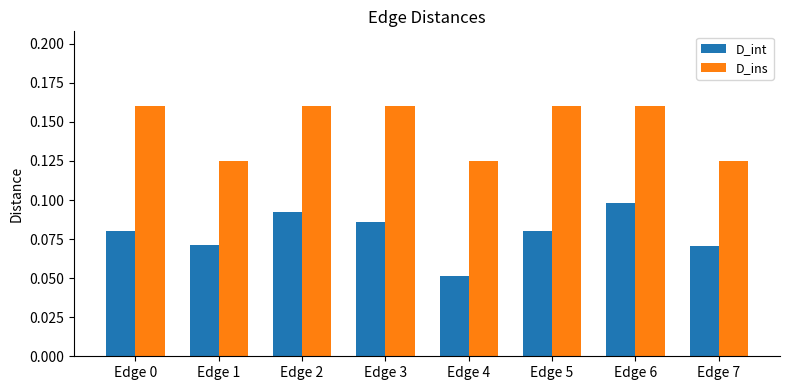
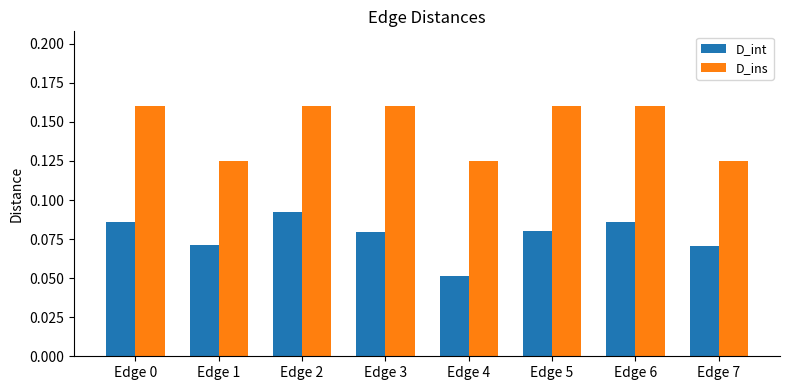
  {
    "D_int": {
-     "Edge 0": 0.080,
+     "Edge 0": 0.086,
      "Edge 1": 0.072,
      "Edge 2": 0.093,
-     "Edge 3": 0.086,
+     "Edge 3": 0.079,
      "Edge 4": 0.052,
      "Edge 5": 0.081,
-     "Edge 6": 0.098,
+     "Edge 6": 0.086,
      "Edge 7": 0.070
    },
    "D_ins": {
      "Edge 0": 0.160,
      "Edge 1": 0.125,
      "Edge 2": 0.160,
      "Edge 3": 0.160,
      "Edge 4": 0.125,
      "Edge 5": 0.160,
      "Edge 6": 0.160,
      "Edge 7": 0.125
    }
  }
